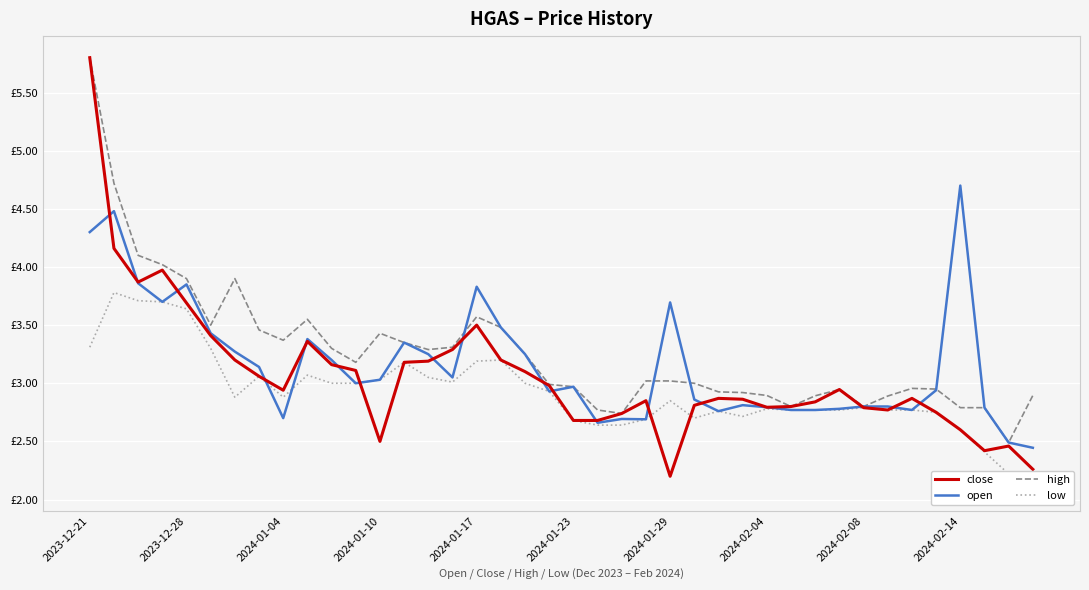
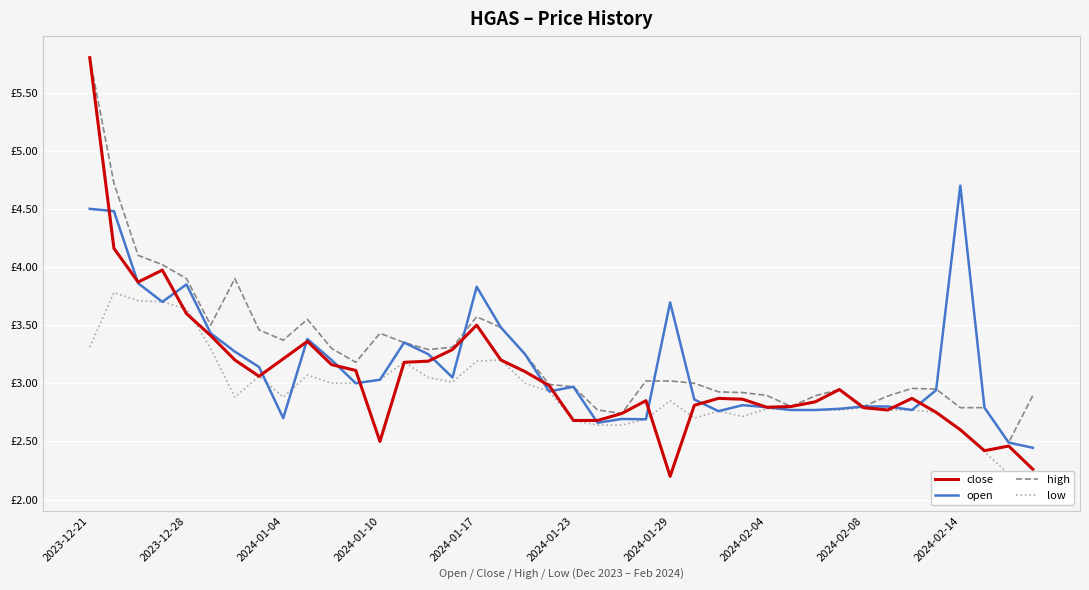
  {
    "close": {
-     "2023-12-28": "£3.69",
-     "2024-01-04": "£2.94",
+     "2023-12-28": "£3.60",
+     "2024-01-04": "£3.21",
      "2024-01-10": "£2.50",
      "2024-01-17": "£3.50",
      "2024-01-29": "£2.20"
    },
    "open": {
-     "2023-12-21": "£4.3",
+     "2023-12-21": "£4.5",
      "2023-12-28": "£3.85",
      "2024-01-04": "£2.7",
      "2024-01-17": "£3.83",
      "2024-01-29": "£3.7",
      "2024-02-14": "£4.7"
    }
  }
